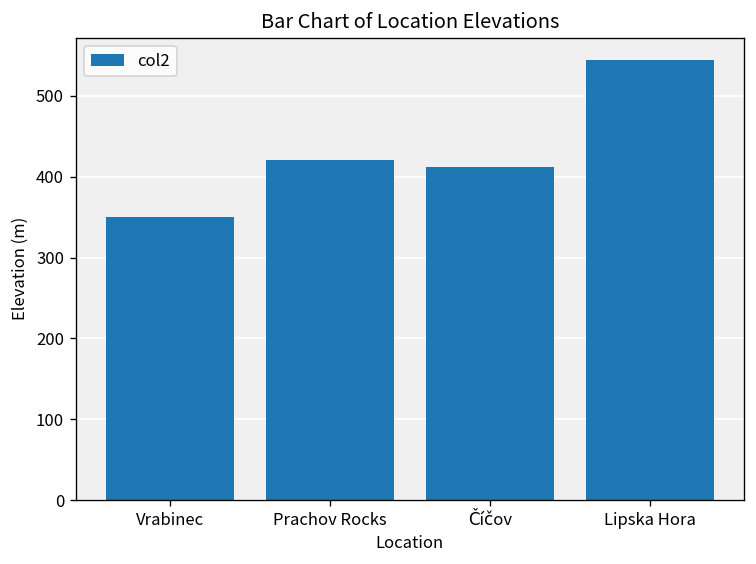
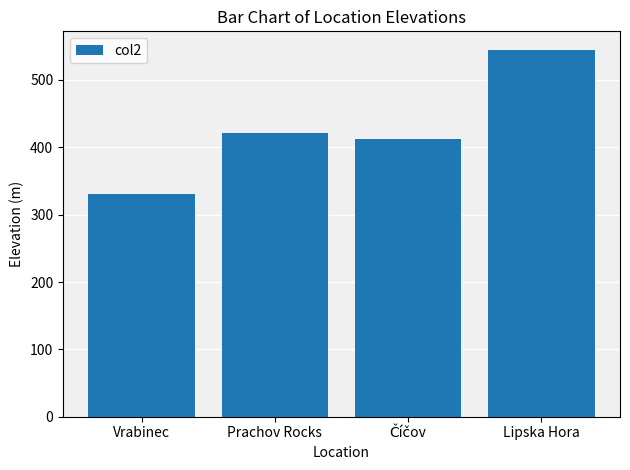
  {
-   "Vrabinec": 350,
+   "Vrabinec": 330,
    "Prachov Rocks": 420,
    "Číčov": 410,
    "Lipska Hora": 550
  }
